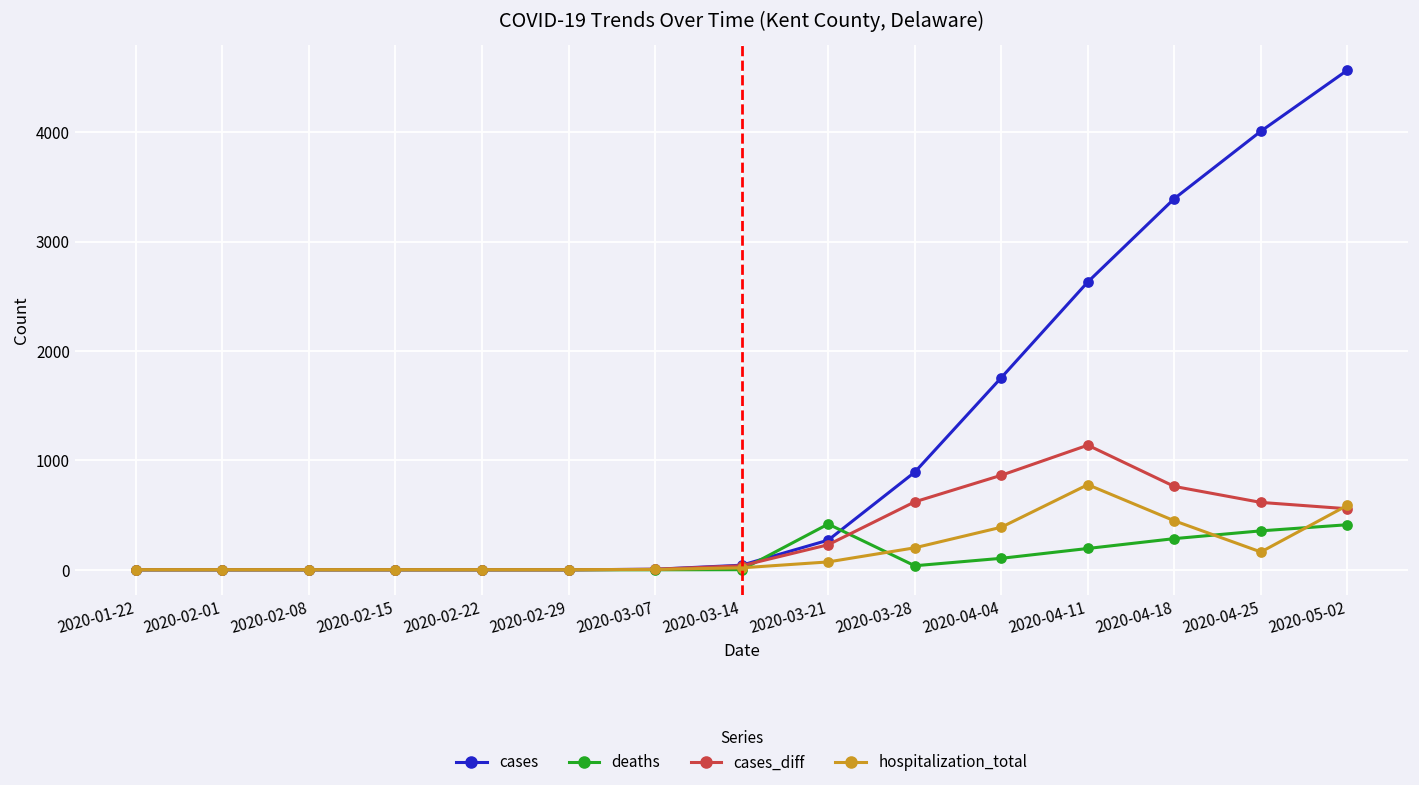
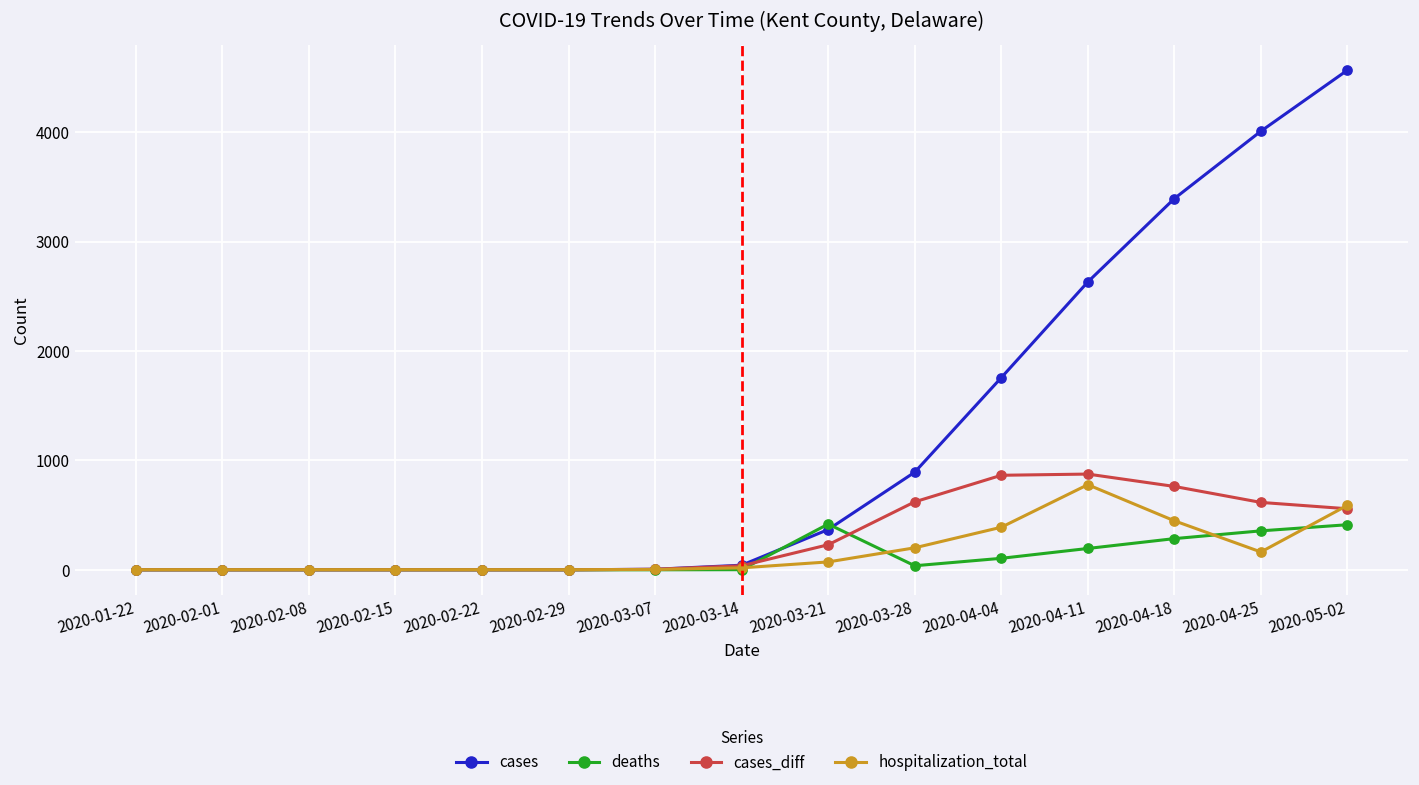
  {
    "cases": {
-     "2020-03-21": 300,
+     "2020-03-21": 400,
      "2020-03-28": 900,
      "2020-04-04": 1800,
      "2020-04-11": 2600,
      "2020-04-18": 3400,
      "2020-04-25": 4000,
      "2020-05-02": 4600
    },
    "deaths": {
      "2020-03-21": 400,
      "2020-03-28": 0,
      "2020-04-04": 100,
      "2020-04-11": 200,
      "2020-04-18": 300,
      "2020-04-25": 400,
      "2020-05-02": 400
    },
    "cases_diff": {
      "2020-03-21": 200,
      "2020-03-28": 600,
      "2020-04-04": 900,
-     "2020-04-11": 1100,
+     "2020-04-11": 900,
      "2020-04-18": 800,
      "2020-04-25": 600,
      "2020-05-02": 600
    },
    "hospitalization_total": {
      "2020-03-21": 100,
      "2020-03-28": 200,
      "2020-04-04": 400,
      "2020-04-11": 800,
      "2020-04-18": 400,
      "2020-04-25": 200,
      "2020-05-02": 600
    }
  }
